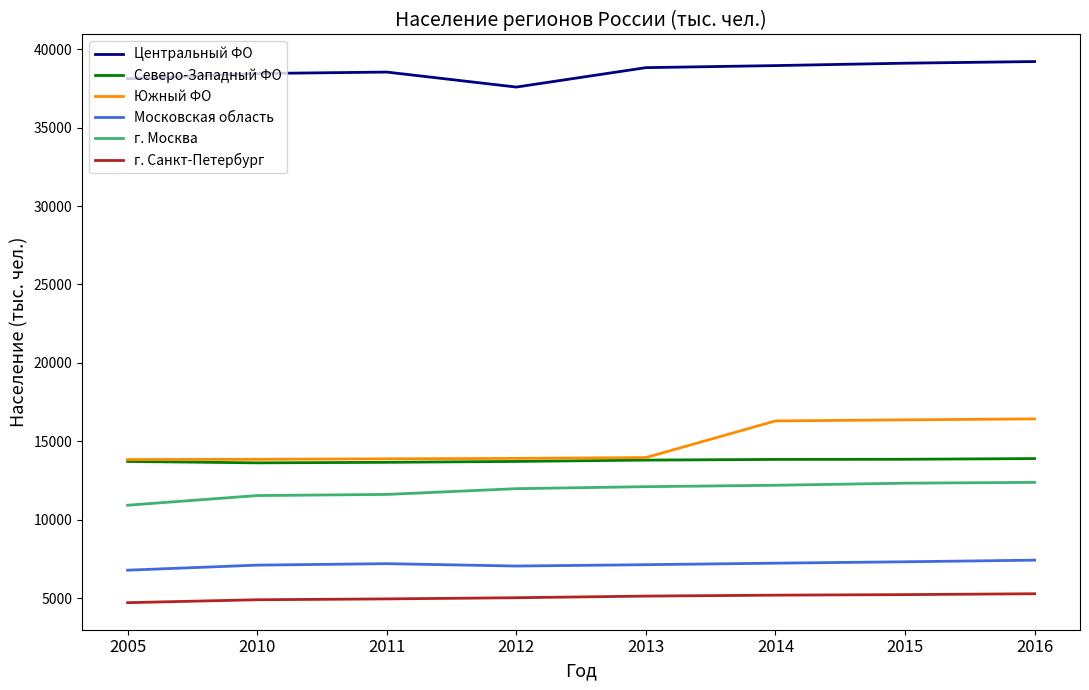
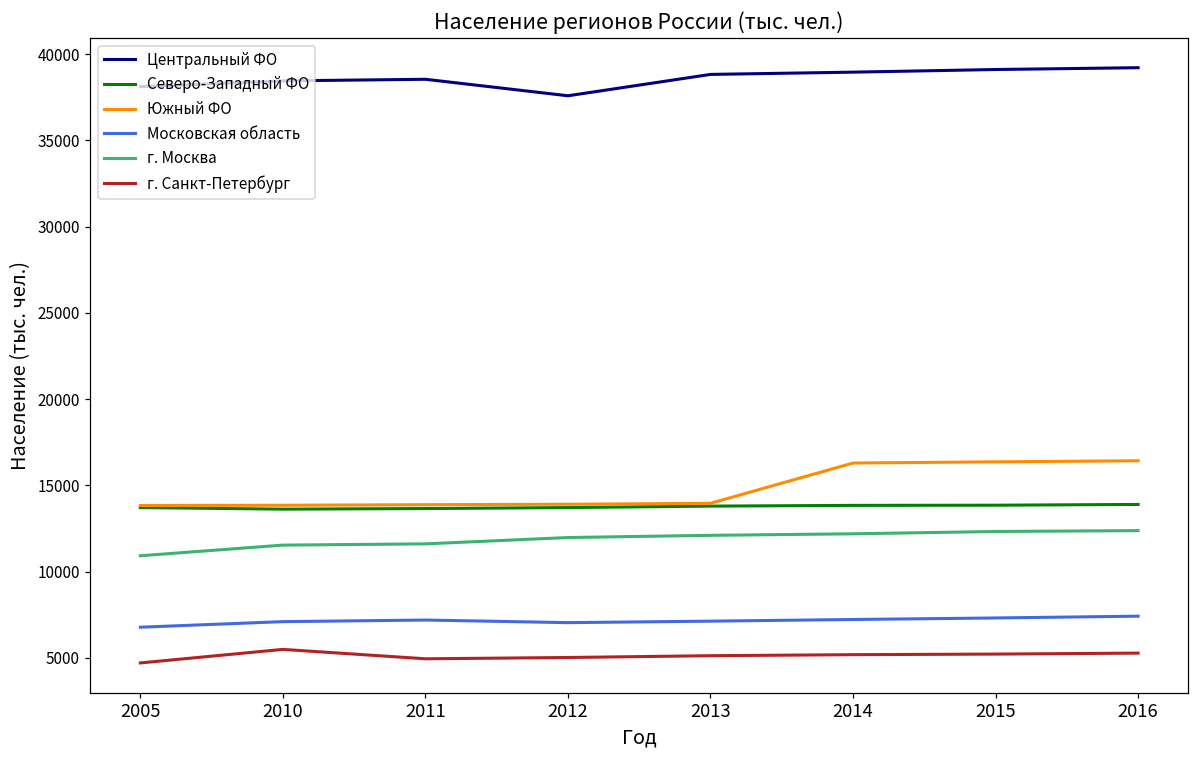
  {
    "Центральный ФО": {
      "2011": 38500,
      "2012": 37600,
      "2013": 38800,
      "2014": 39000,
      "2015": 39100,
      "2016": 39200
    },
    "Северо-Западный ФО": {
      "2010": 13600,
      "2011": 13700,
      "2012": 13700,
      "2014": 13800,
      "2015": 13900,
      "2016": 13900
    },
    "Южный ФО": {
      "2010": 13900,
      "2011": 13900,
      "2012": 13900,
      "2014": 16300,
      "2015": 16400,
      "2016": 16400
    },
    "Московская область": {
      "2005": 6800,
      "2010": 7100,
      "2011": 7200,
      "2012": 7000,
      "2013": 7100,
      "2014": 7200,
      "2015": 7300,
      "2016": 7400
    },
    "г. Москва": {
      "2005": 10900,
      "2010": 11500,
      "2011": 11600,
      "2012": 12000,
      "2013": 12100,
      "2014": 12200,
      "2015": 12300,
      "2016": 12400
    },
    "г. Санкт-Петербург": {
      "2005": 4700,
-     "2010": 4900,
+     "2010": 5500,
      "2011": 5000,
      "2012": 5000,
      "2013": 5100,
      "2014": 5200,
      "2015": 5200,
      "2016": 5300
    }
  }
